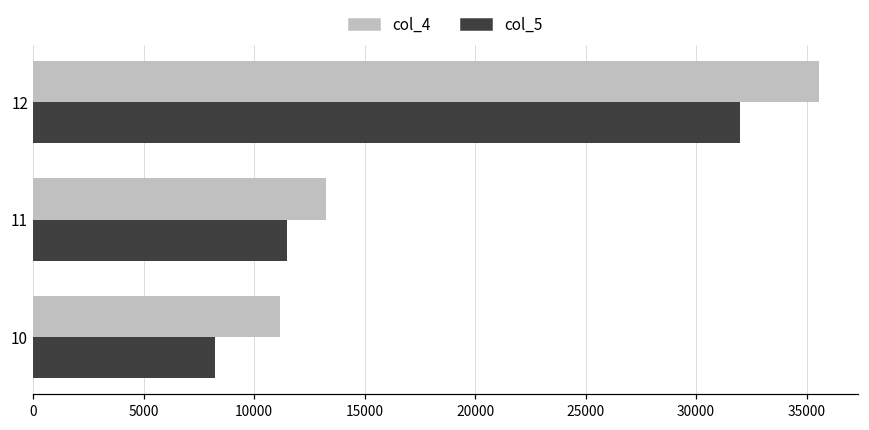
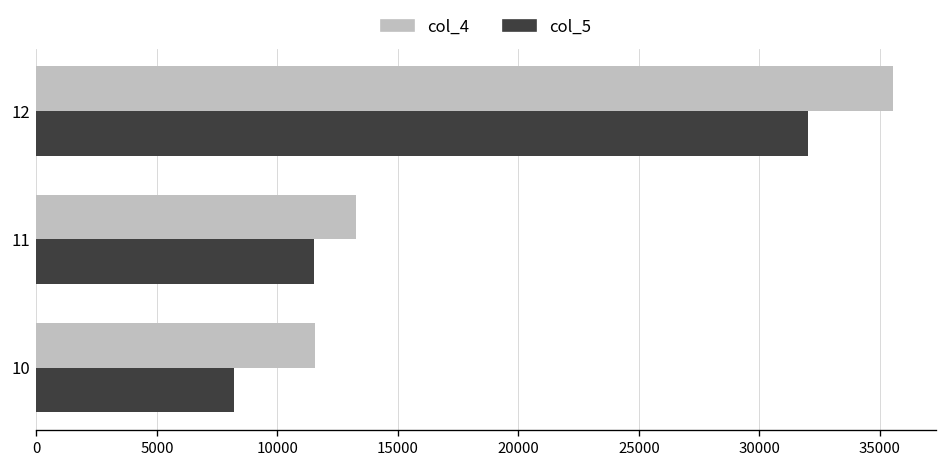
  {
    "col_4": {
      "12": 35600,
      "11": 13300,
-     "10": 11100
+     "10": 11600
    },
    "col_5": {
      "12": 32000,
      "11": 11500,
      "10": 8200
    }
  }
